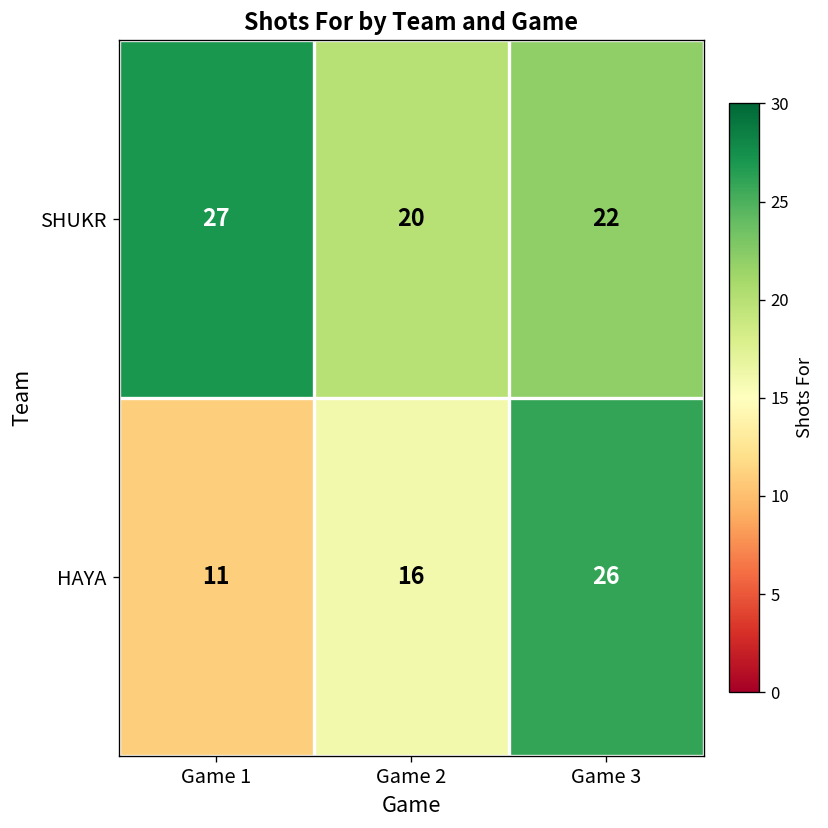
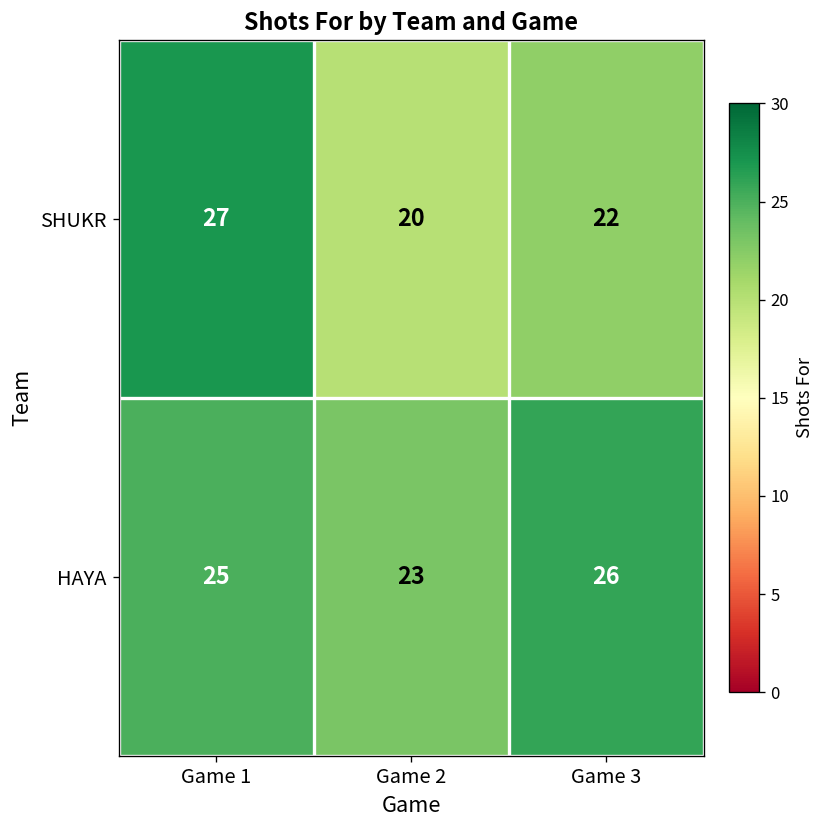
  {
    "SHUKR": {
      "Game 1": 27,
      "Game 2": 20,
      "Game 3": 22
    },
    "HAYA": {
-     "Game 1": 11,
-     "Game 2": 16,
+     "Game 1": 25,
+     "Game 2": 23,
      "Game 3": 26
    }
  }
